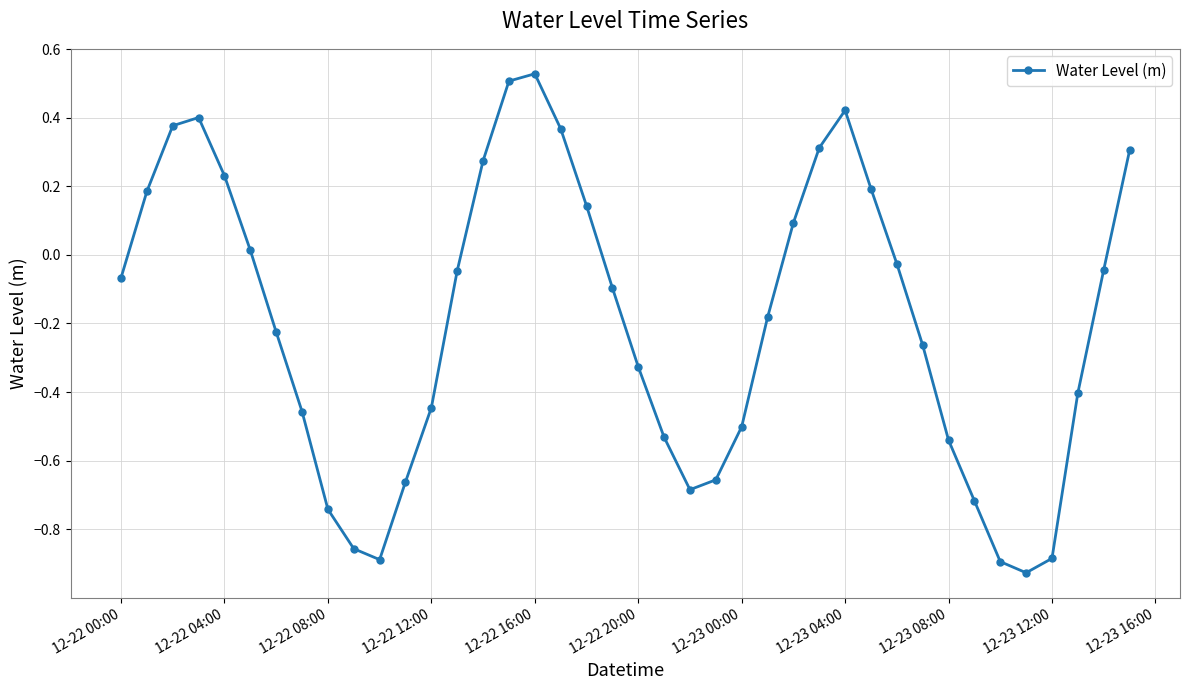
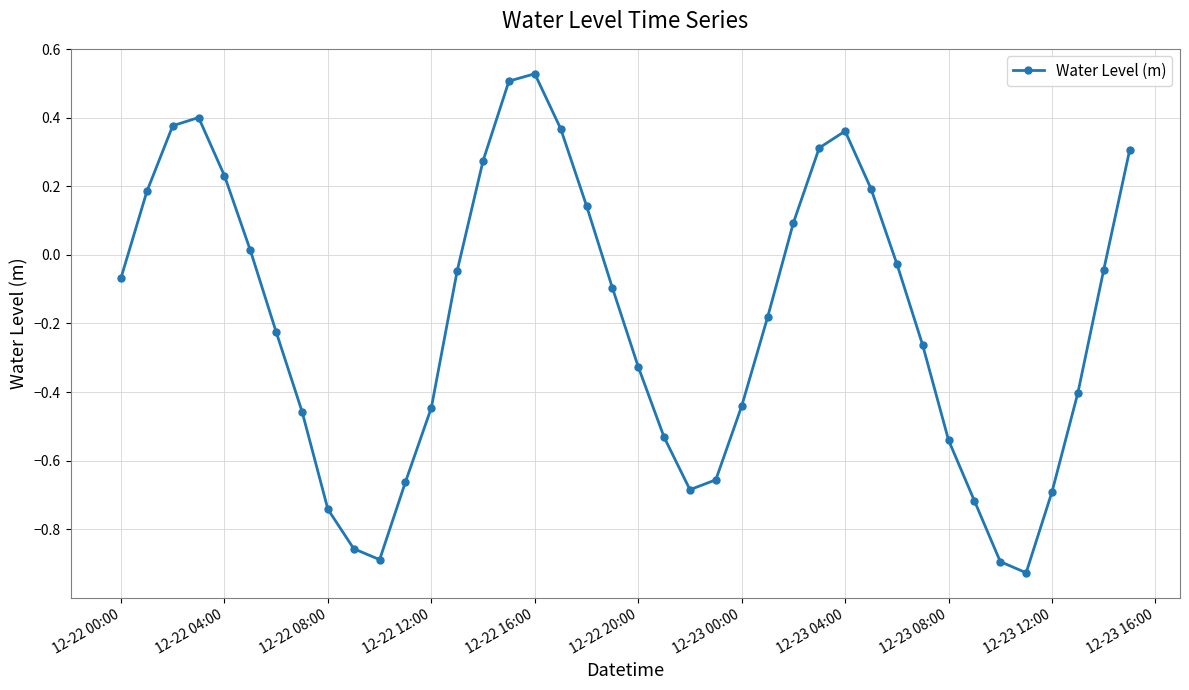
  {
    "12-22 00:00": -0.07,
    "12-22 04:00": 0.23,
    "12-22 08:00": -0.74,
    "12-22 12:00": -0.45,
    "12-22 16:00": 0.53,
    "12-22 20:00": -0.33,
-   "12-23 00:00": -0.50,
-   "12-23 04:00": 0.42,
+   "12-23 00:00": -0.44,
+   "12-23 04:00": 0.36,
    "12-23 08:00": -0.54,
-   "12-23 12:00": -0.88
+   "12-23 12:00": -0.69
  }
